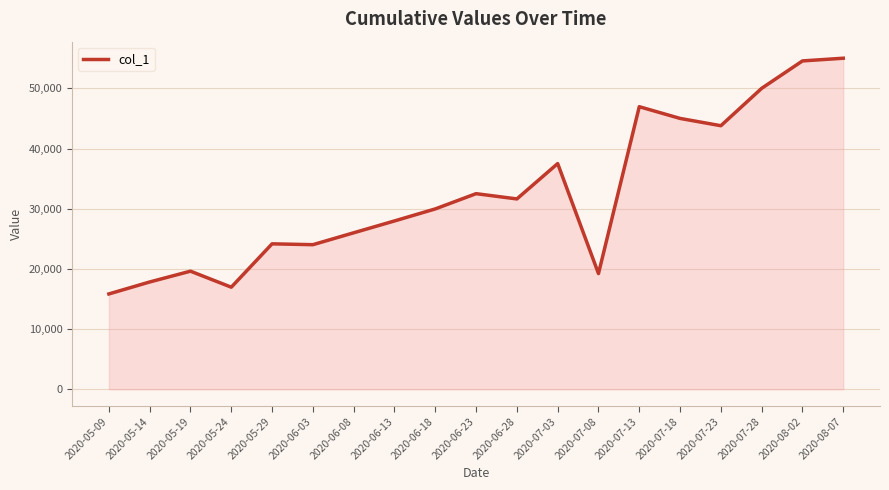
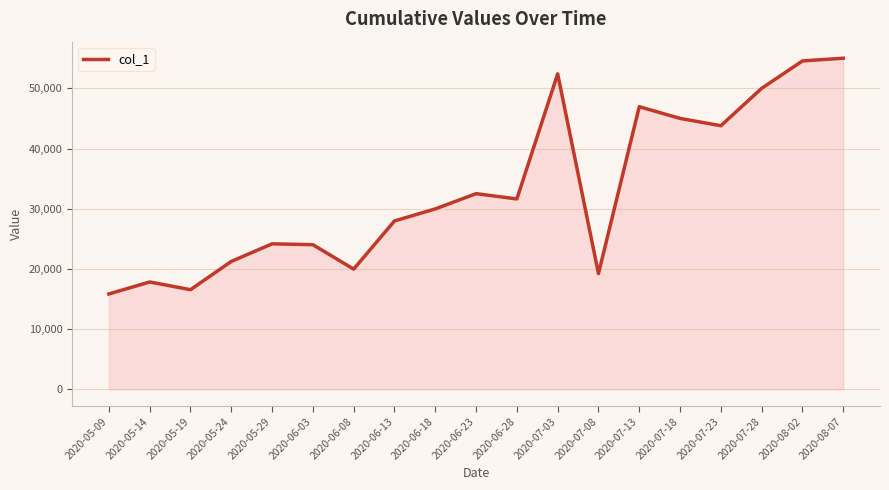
  {
    "2020-05-09": "16,000",
    "2020-05-14": "18,000",
-   "2020-05-19": "20,000",
-   "2020-05-24": "17,000",
+   "2020-05-19": "17,000",
+   "2020-05-24": "21,000",
    "2020-05-29": "24,000",
    "2020-06-03": "24,000",
-   "2020-06-08": "26,000",
+   "2020-06-08": "20,000",
    "2020-06-13": "28,000",
    "2020-06-18": "30,000",
    "2020-06-23": "33,000",
    "2020-06-28": "32,000",
-   "2020-07-03": "38,000",
+   "2020-07-03": "52,000",
    "2020-07-08": "19,000",
    "2020-07-13": "47,000",
    "2020-07-18": "45,000",
    "2020-07-23": "44,000",
    "2020-07-28": "50,000",
    "2020-08-02": "55,000",
    "2020-08-07": "55,000"
  }
